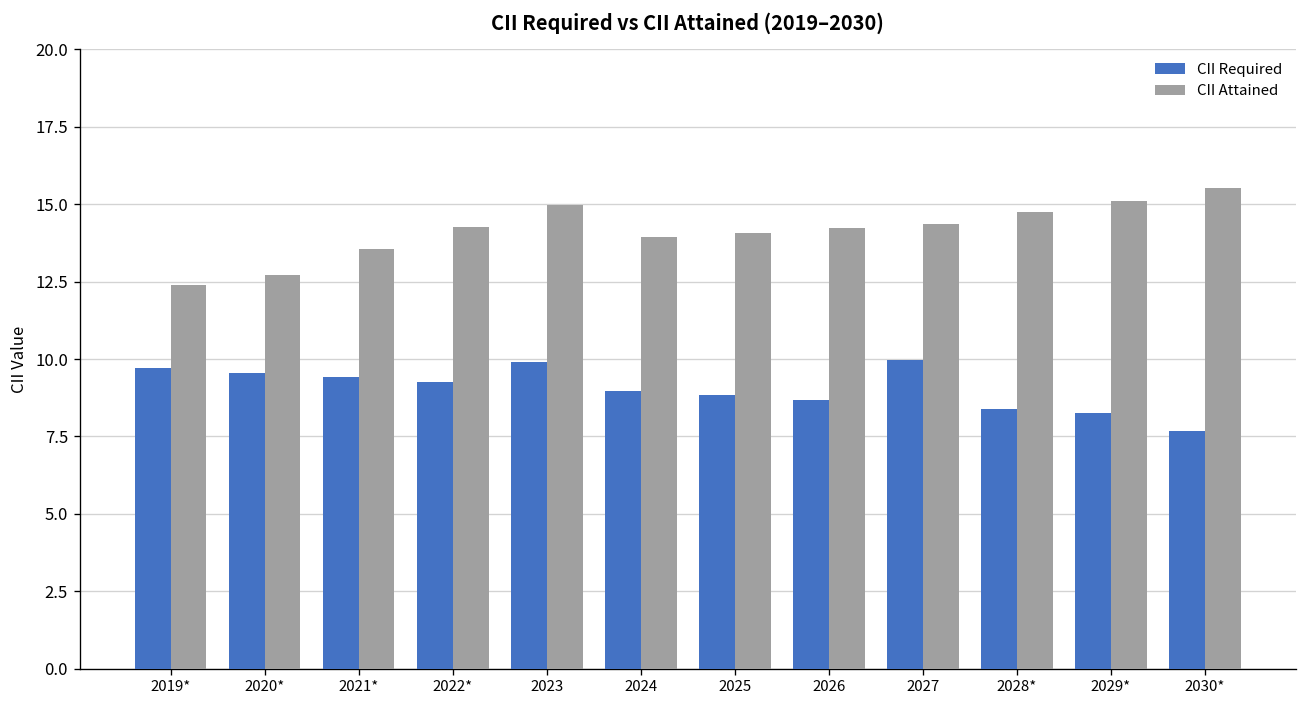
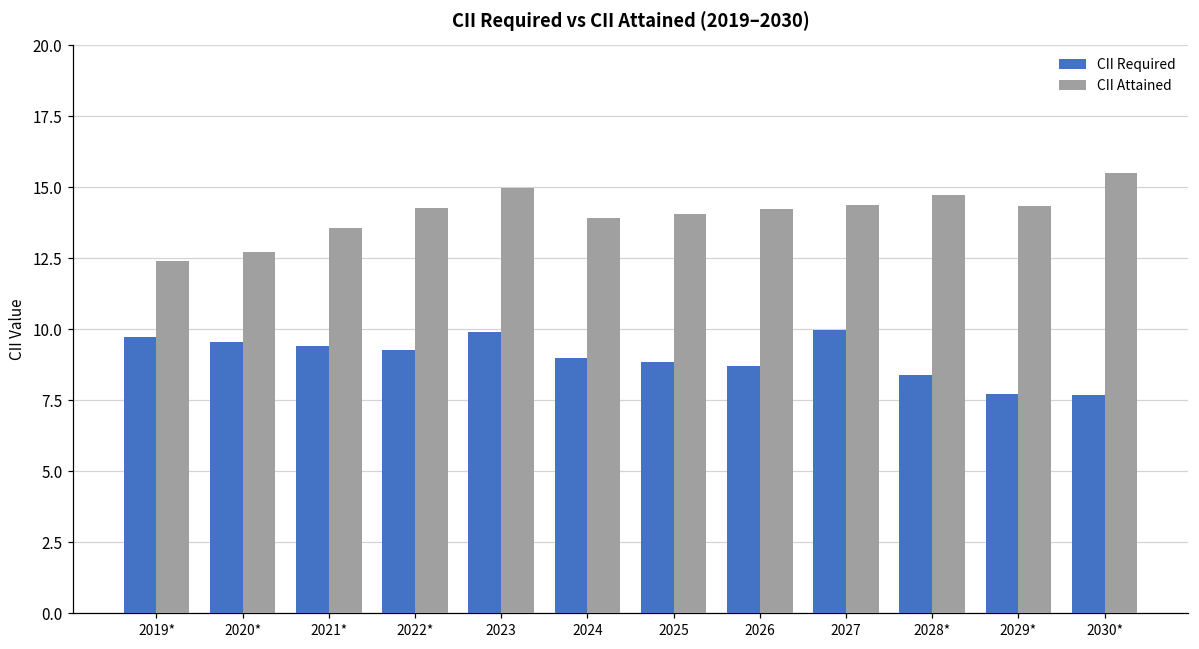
  {
    "CII Required": {
      "2019*": 9.7,
      "2020*": 9.6,
      "2021*": 9.4,
      "2022*": 9.3,
      "2023": 9.9,
      "2024": 9.0,
      "2025": 8.8,
      "2026": 8.7,
      "2027": 10.0,
      "2028*": 8.4,
-     "2029*": 8.3,
+     "2029*": 7.7,
      "2030*": 7.7
    },
    "CII Attained": {
      "2019*": 12.4,
      "2020*": 12.7,
      "2021*": 13.6,
      "2022*": 14.3,
      "2023": 15.0,
      "2024": 13.9,
      "2025": 14.1,
      "2026": 14.2,
      "2027": 14.4,
      "2028*": 14.7,
-     "2029*": 15.1,
+     "2029*": 14.4,
      "2030*": 15.5
    }
  }
